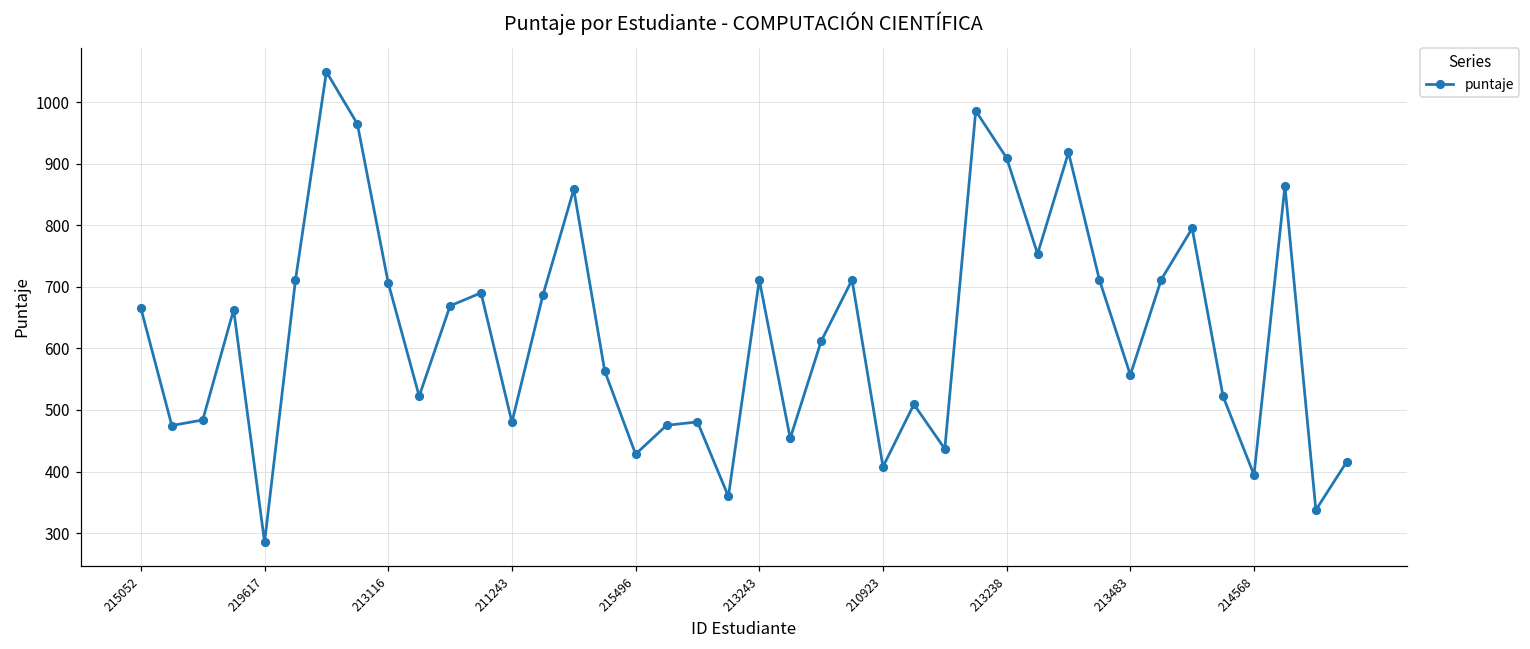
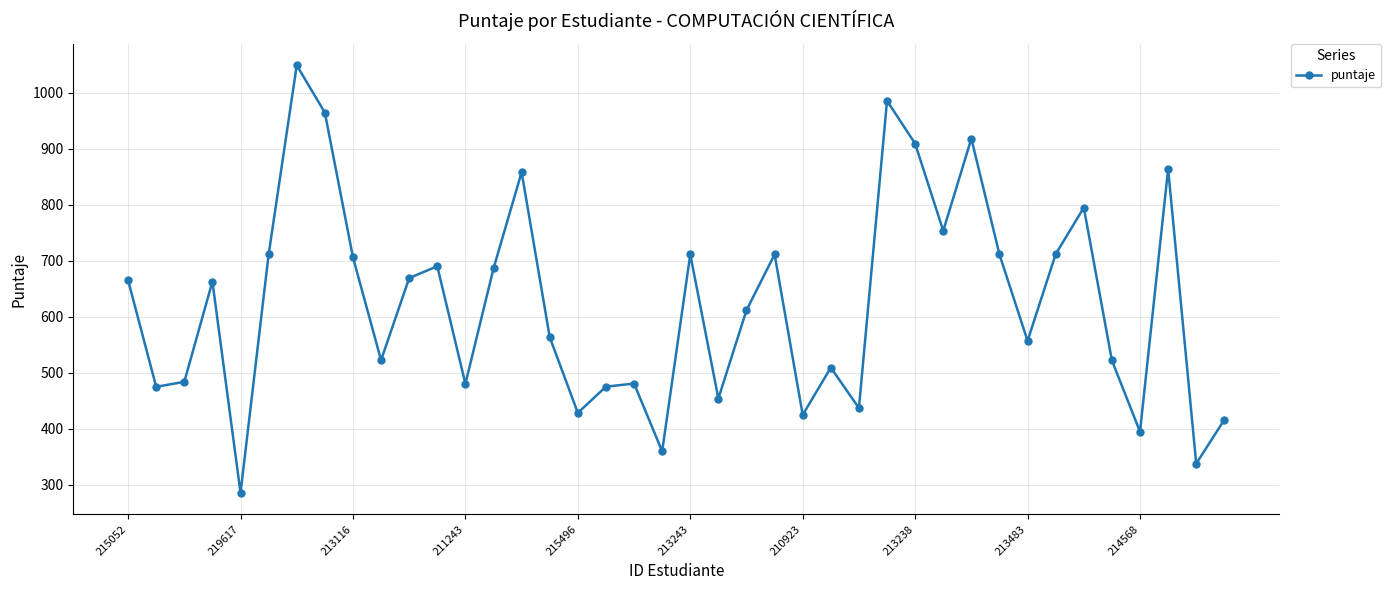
  {
    "215052": 670,
    "219617": 290,
    "213116": 710,
    "211243": 480,
    "215496": 430,
    "213243": 710,
-   "210923": 410,
+   "210923": 420,
    "213238": 910,
    "213483": 560,
    "214568": 390
  }
